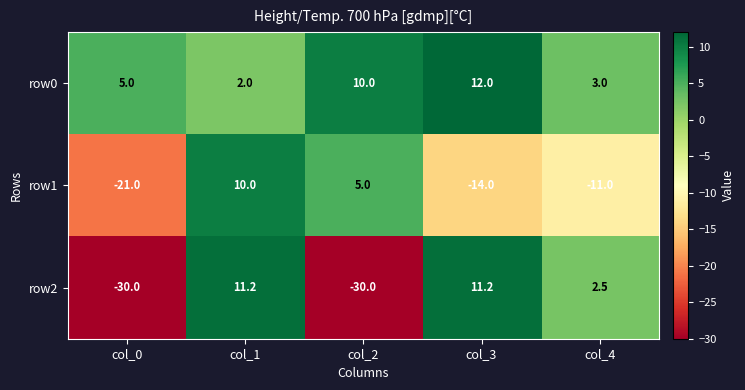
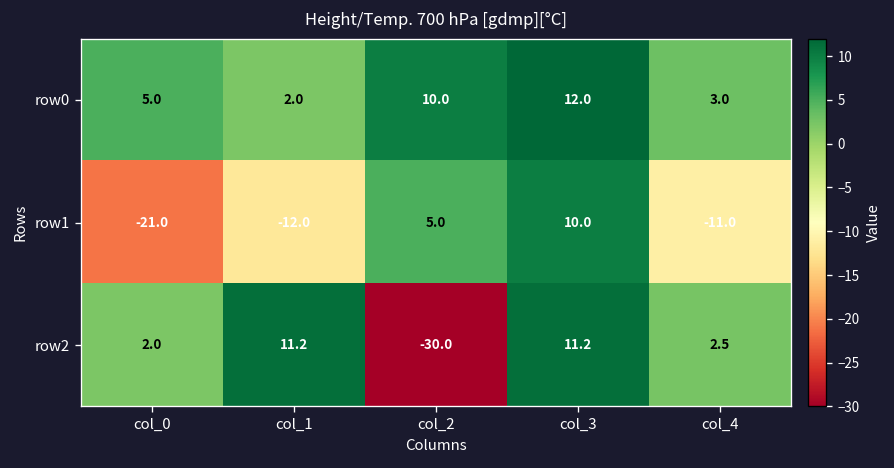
  {
    "row0": {
      "col_0": 5.0,
      "col_1": 2.0,
      "col_2": 10.0,
      "col_3": 12.0,
      "col_4": 3.0
    },
    "row1": {
      "col_0": -21.0,
-     "col_1": 10.0,
+     "col_1": -12.0,
      "col_2": 5.0,
-     "col_3": -14.0,
+     "col_3": 10.0,
      "col_4": -11.0
    },
    "row2": {
-     "col_0": -30.0,
+     "col_0": 2.0,
      "col_1": 11.2,
      "col_2": -30.0,
      "col_3": 11.2,
      "col_4": 2.5
    }
  }
